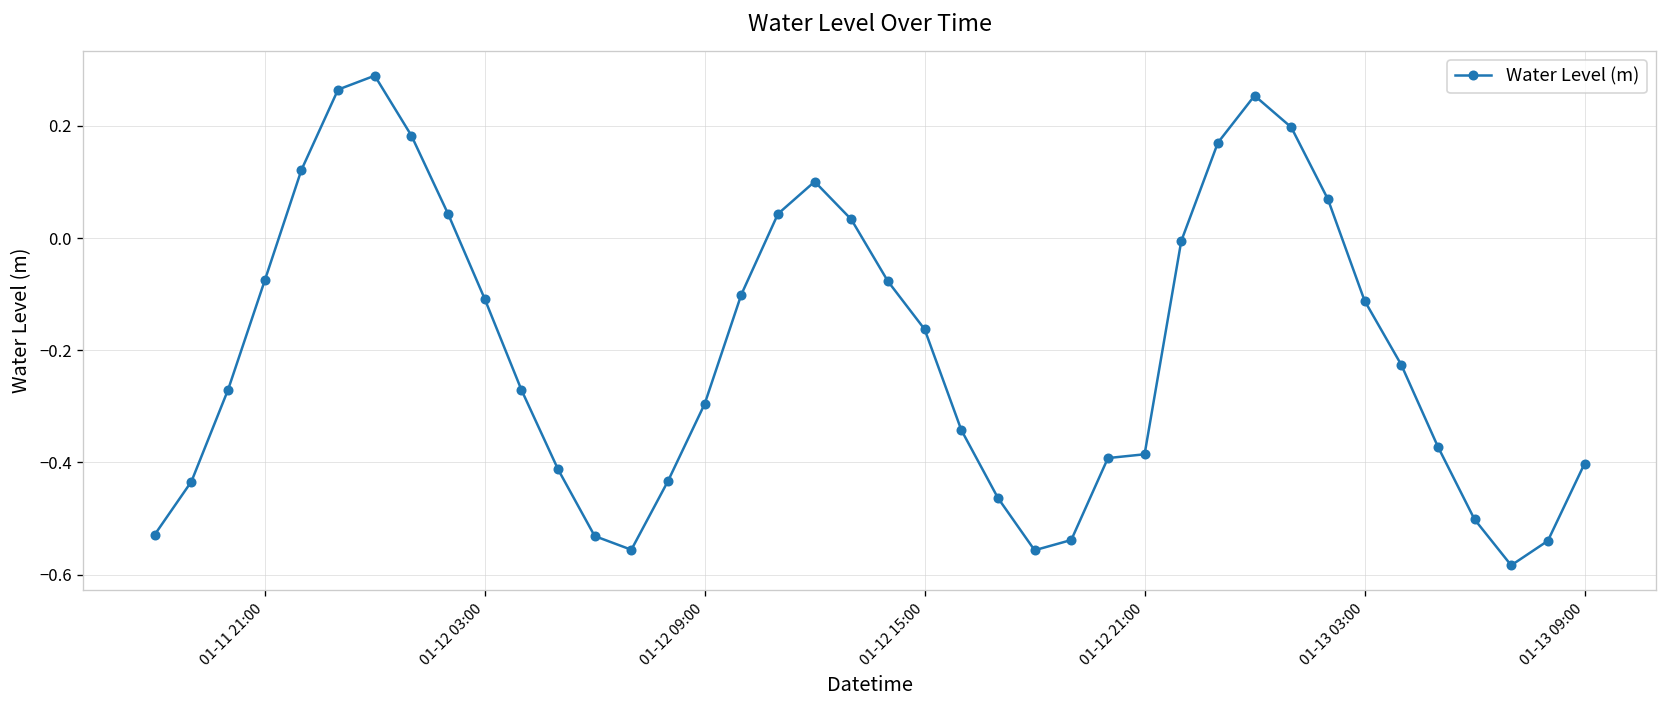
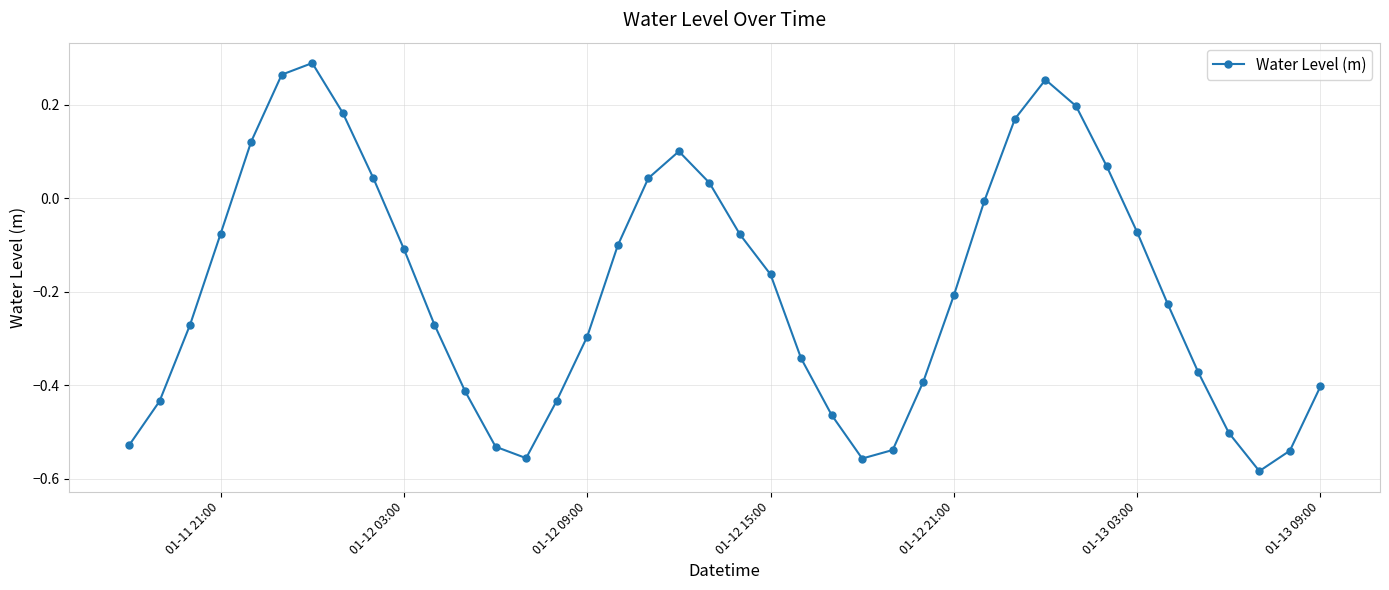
  {
    "01-11 21:00": -0.08,
    "01-12 03:00": -0.11,
    "01-12 09:00": -0.30,
    "01-12 15:00": -0.16,
-   "01-12 21:00": -0.39,
-   "01-13 03:00": -0.11,
+   "01-12 21:00": -0.21,
+   "01-13 03:00": -0.07,
    "01-13 09:00": -0.40
  }
